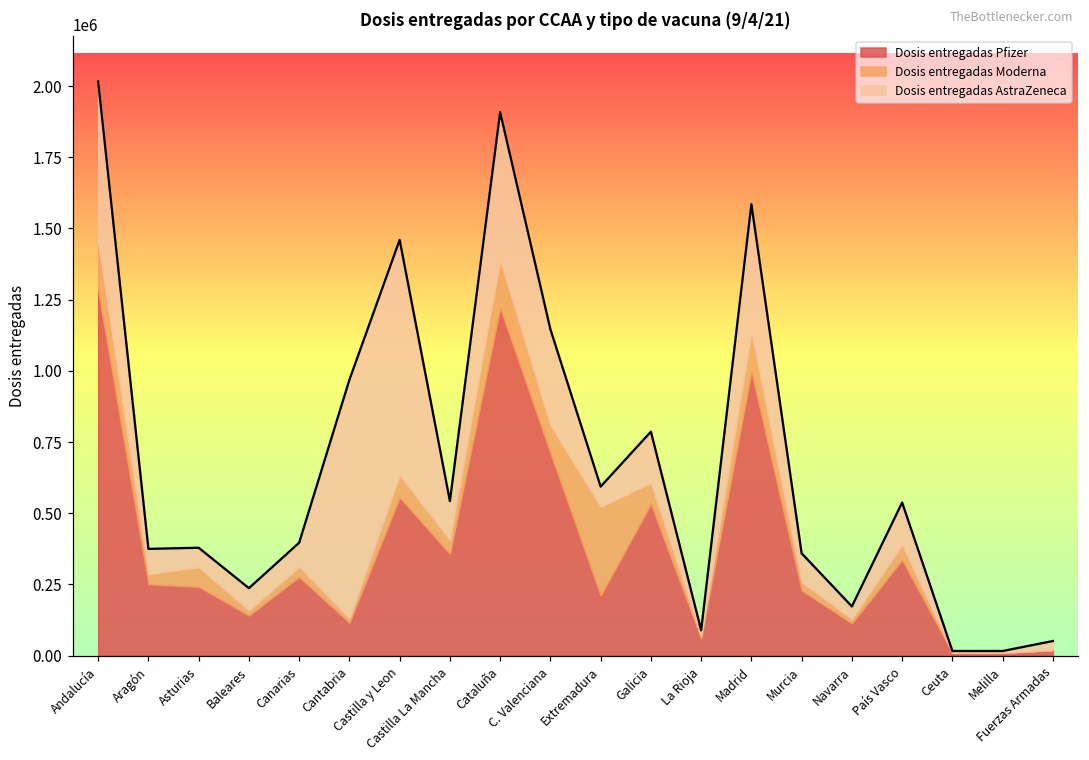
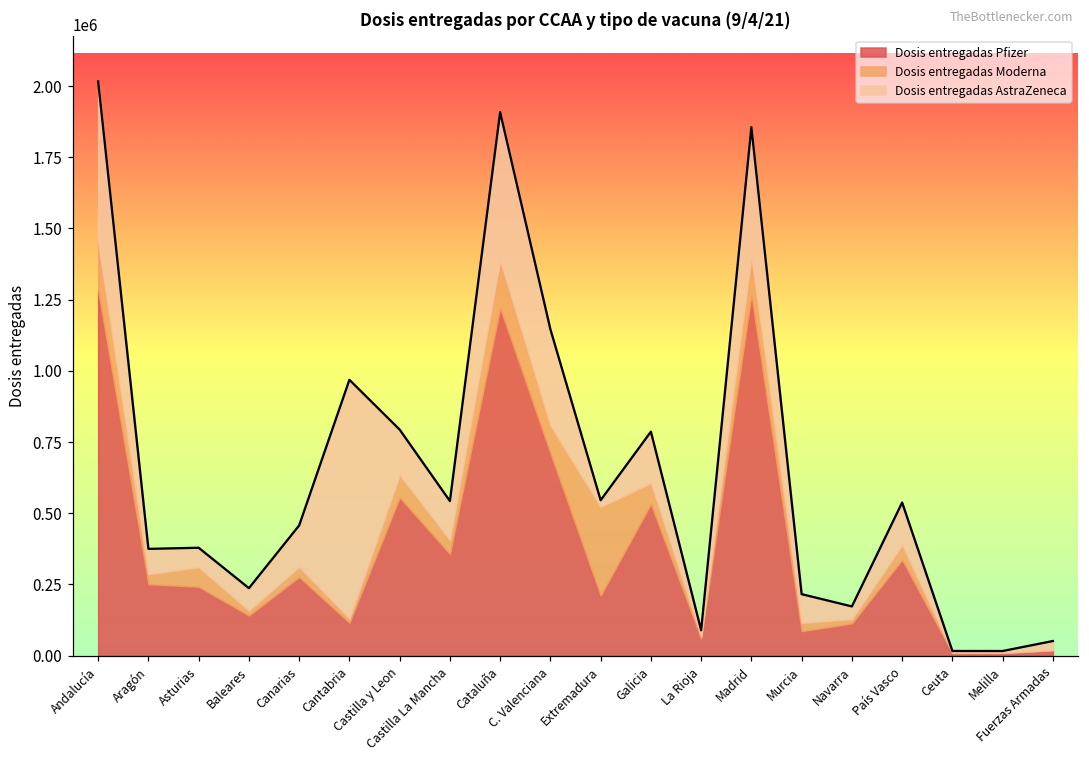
  {
    "Dosis entregadas Pfizer": {
      "Andalucía": 1280000,
      "Aragón": 250000,
      "Asturias": 240000,
      "Baleares": 140000,
      "Canarias": 280000,
      "Cantabria": 120000,
      "Castilla y Leon": 560000,
      "Castilla La Mancha": 360000,
      "Cataluña": 1220000,
      "C. Valenciana": 710000,
      "Extremadura": 210000,
      "Galicia": 530000,
-     "Madrid": 1000000,
-     "Murcia": 230000,
+     "Madrid": 1270000,
+     "Murcia": 90000,
      "Navarra": 110000,
      "País Vasco": 340000
    },
    "Dosis entregadas Moderna": {
      "Andalucía": 170000,
      "Aragón": 40000,
      "Asturias": 70000,
      "Baleares": 20000,
      "Canarias": 40000,
      "Cantabria": 20000,
      "Castilla y Leon": 80000,
      "Castilla La Mancha": 50000,
      "Cataluña": 170000,
      "C. Valenciana": 100000,
      "Extremadura": 310000,
      "Galicia": 70000,
      "Madrid": 140000,
      "Murcia": 30000,
      "Navarra": 20000,
      "País Vasco": 50000
    },
    "Dosis entregadas AstraZeneca": {
      "Andalucía": 560000,
      "Aragón": 90000,
      "Asturias": 70000,
      "Baleares": 80000,
-     "Canarias": 80000,
+     "Canarias": 150000,
      "Cantabria": 840000,
-     "Castilla y Leon": 830000,
+     "Castilla y Leon": 160000,
      "Castilla La Mancha": 140000,
      "Cataluña": 520000,
      "C. Valenciana": 340000,
-     "Extremadura": 70000,
+     "Extremadura": 20000,
      "Galicia": 180000,
      "La Rioja": 20000,
      "Madrid": 450000,
      "Murcia": 100000,
      "Navarra": 40000,
      "País Vasco": 150000,
      "Fuerzas Armadas": 30000
    }
  }
